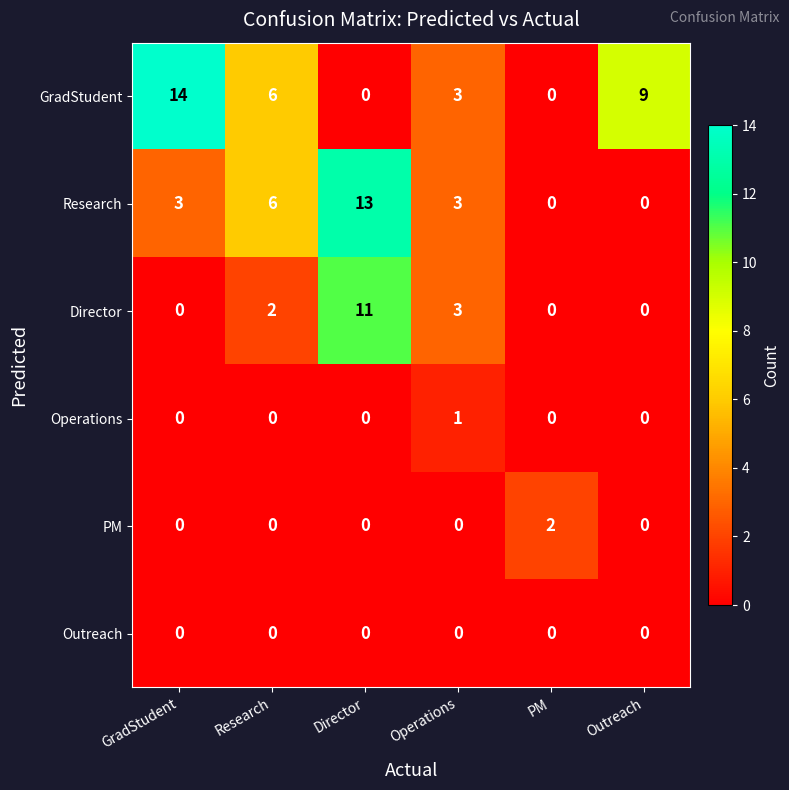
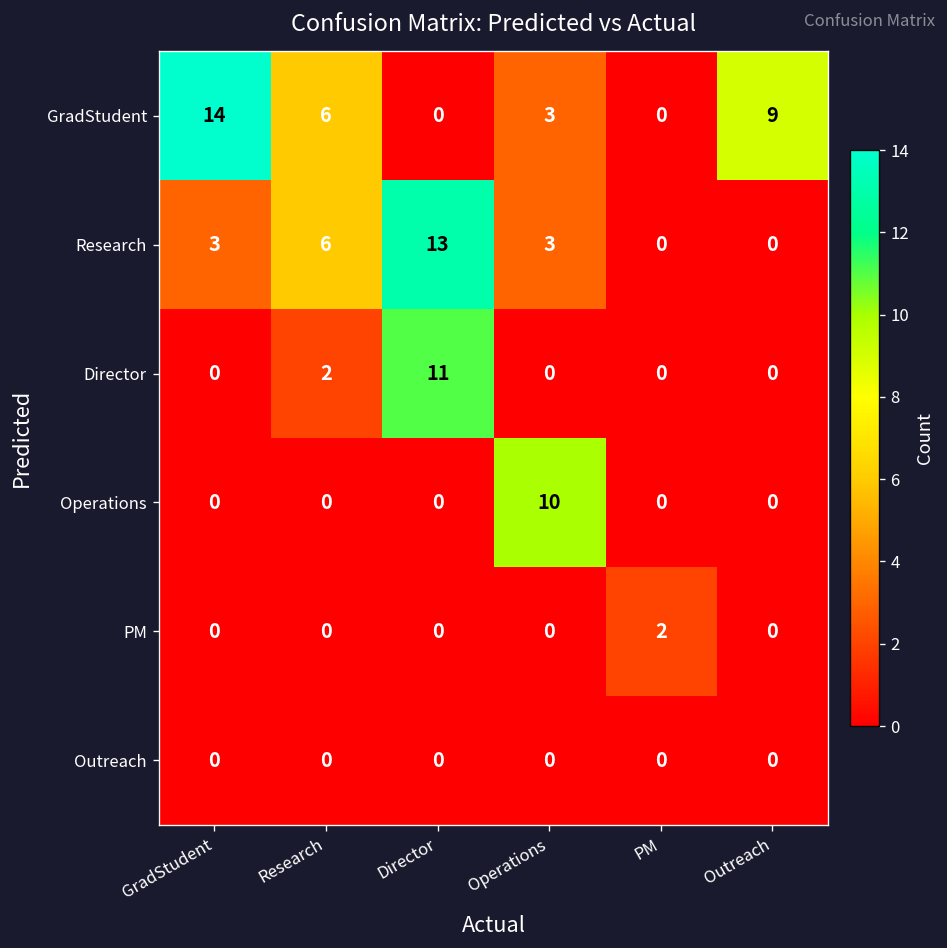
  {
    "GradStudent": {
      "GradStudent": 14,
      "Research": 6,
      "Director": 0,
      "Operations": 3,
      "PM": 0,
      "Outreach": 9
    },
    "Research": {
      "GradStudent": 3,
      "Research": 6,
      "Director": 13,
      "Operations": 3,
      "PM": 0,
      "Outreach": 0
    },
    "Director": {
      "GradStudent": 0,
      "Research": 2,
      "Director": 11,
-     "Operations": 3,
+     "Operations": 0,
      "PM": 0,
      "Outreach": 0
    },
    "Operations": {
      "GradStudent": 0,
      "Research": 0,
      "Director": 0,
-     "Operations": 1,
+     "Operations": 10,
      "PM": 0,
      "Outreach": 0
    },
    "PM": {
      "GradStudent": 0,
      "Research": 0,
      "Director": 0,
      "Operations": 0,
      "PM": 2,
      "Outreach": 0
    },
    "Outreach": {
      "GradStudent": 0,
      "Research": 0,
      "Director": 0,
      "Operations": 0,
      "PM": 0,
      "Outreach": 0
    }
  }
